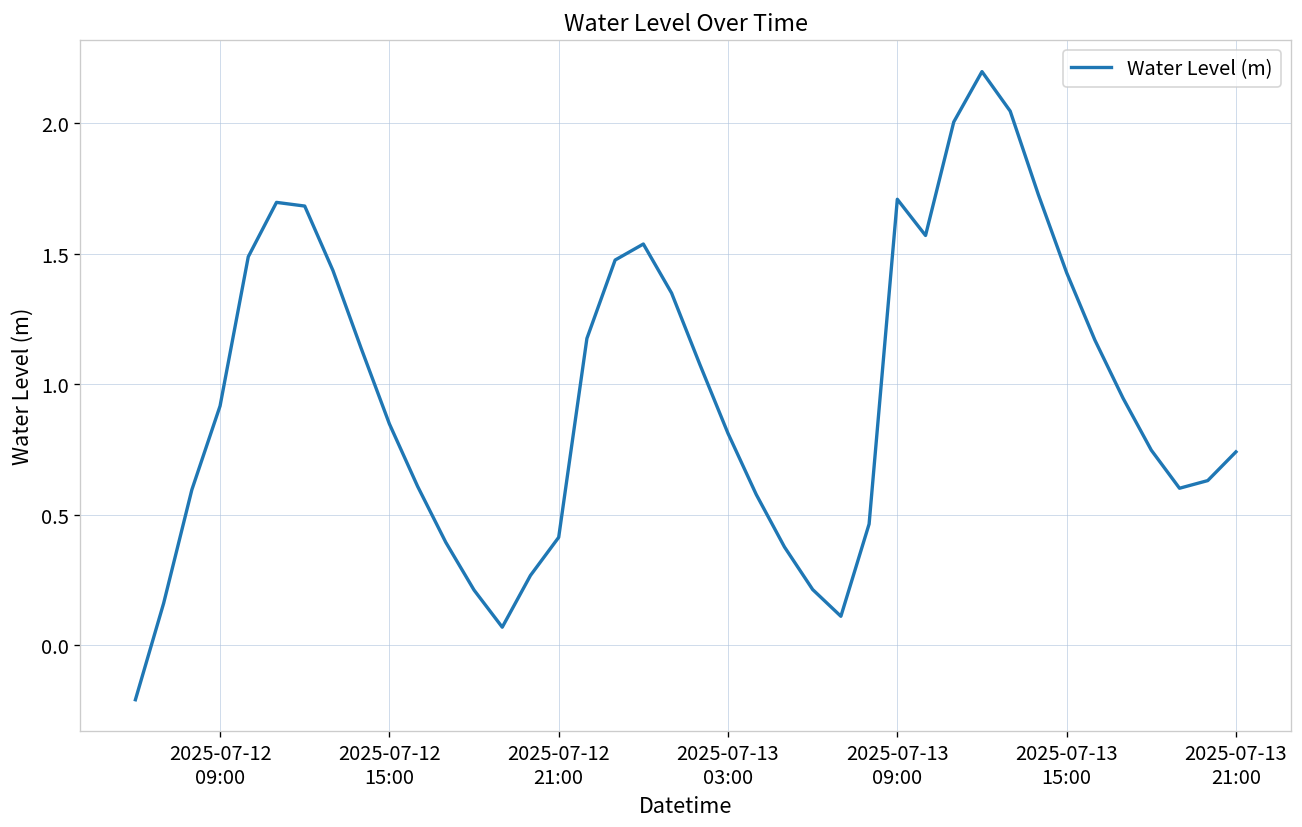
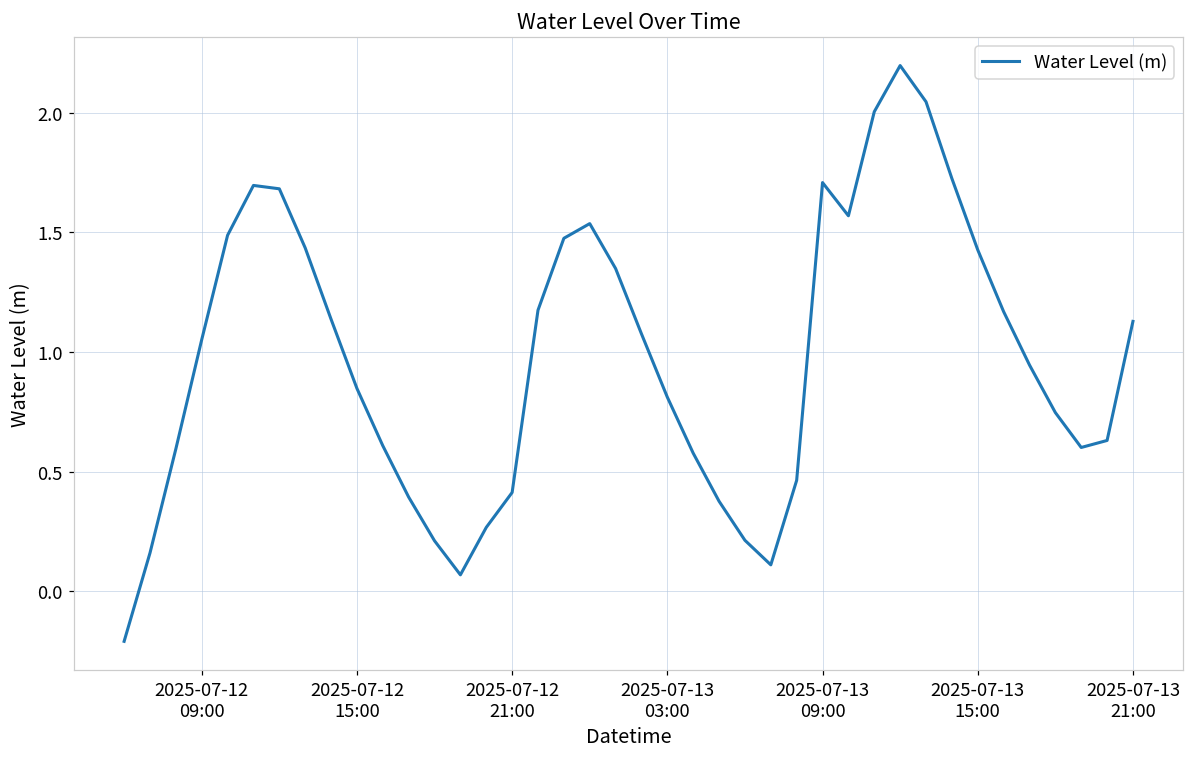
  {
-   "2025-07-12 09:00": 0.92,
+   "2025-07-12 09:00": 1.05,
    "2025-07-12 15:00": 0.85,
    "2025-07-12 21:00": 0.41,
    "2025-07-13 03:00": 0.81,
    "2025-07-13 09:00": 1.71,
    "2025-07-13 15:00": 1.43,
-   "2025-07-13 21:00": 0.74
+   "2025-07-13 21:00": 1.13
  }
